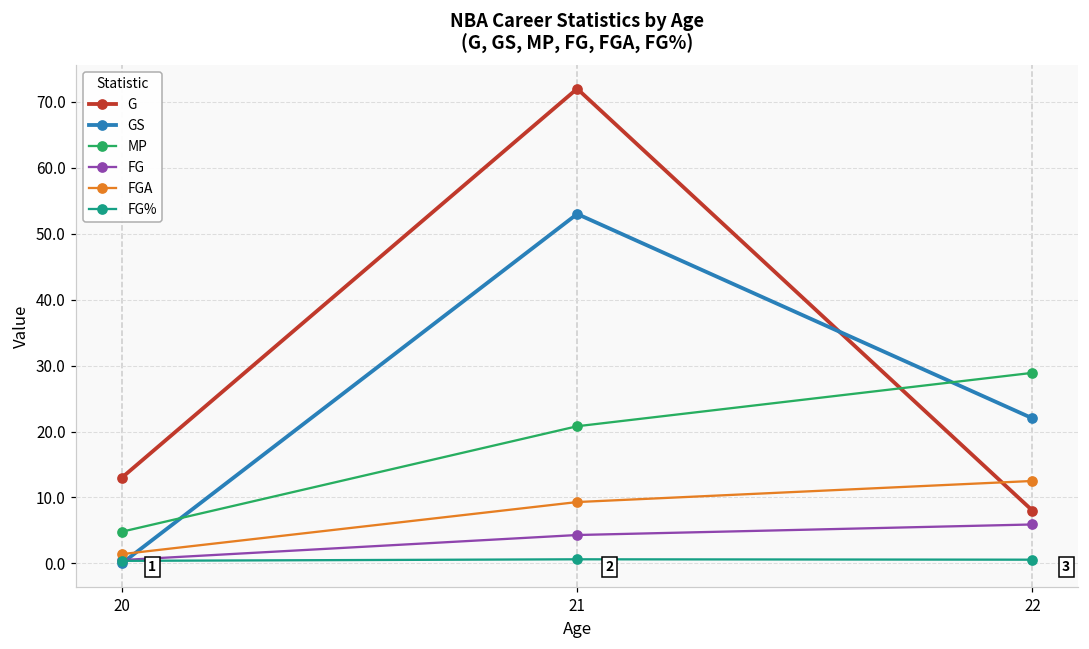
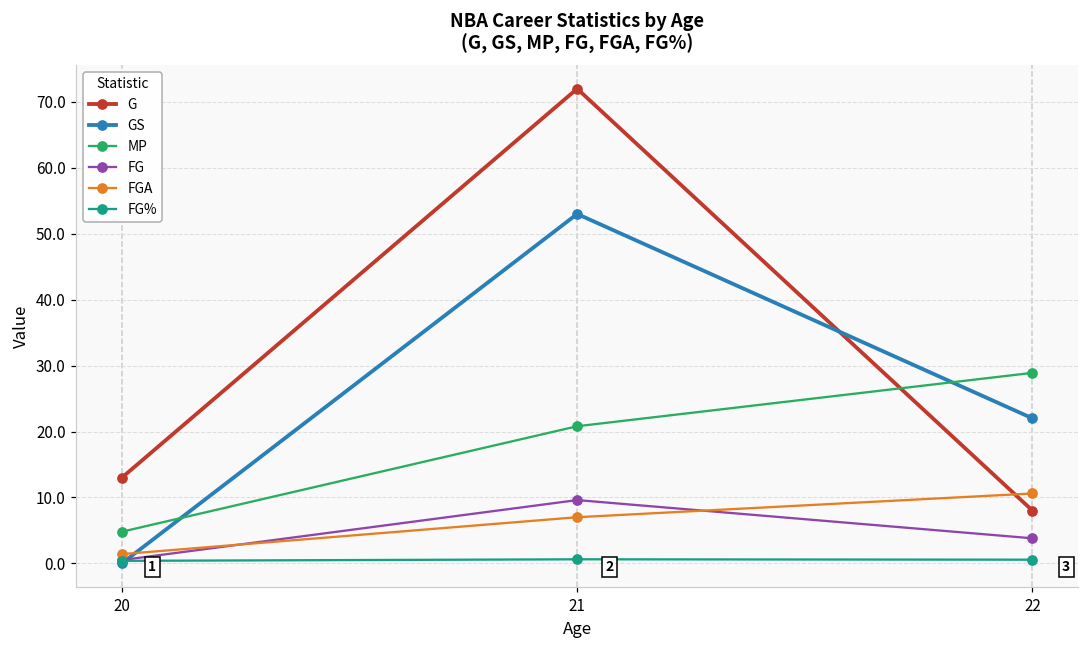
  {
    "G": {
      "20": 13,
      "21": 72,
      "22": 8
    },
    "GS": {
      "21": 53,
      "22": 22
    },
    "FG": {
-     "21": 4,
-     "22": 6
+     "21": 10,
+     "22": 4
    },
    "FGA": {
-     "21": 9,
-     "22": 13
+     "21": 7,
+     "22": 11
    }
  }
